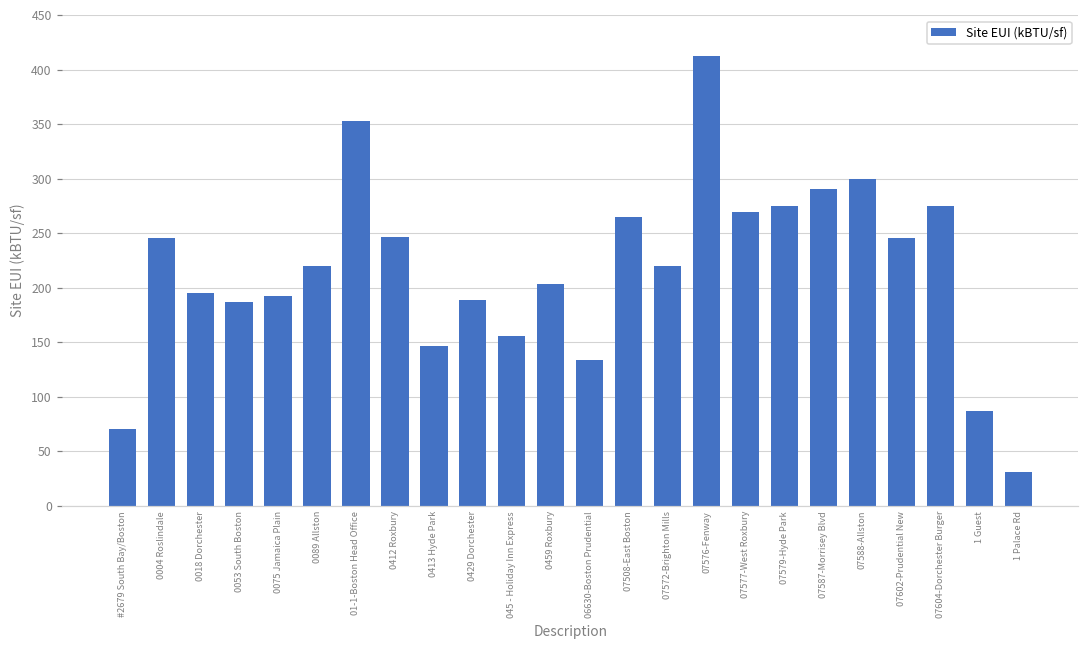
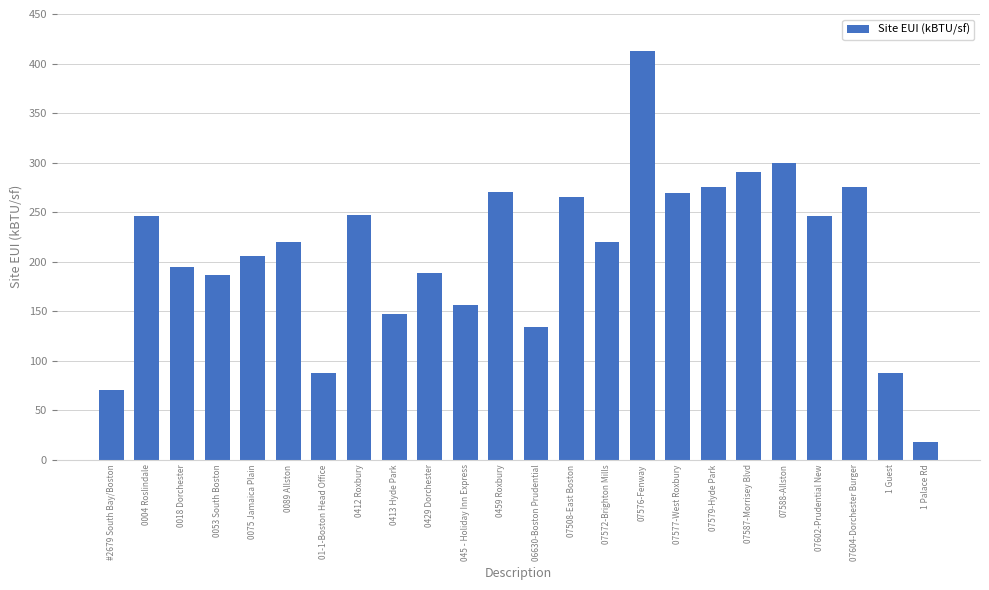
  {
    "#2679 South Bay/Boston": 70,
    "0004 Roslindale": 250,
    "0018 Dorchester": 190,
    "0053 South Boston": 190,
-   "0075 Jamaica Plain": 190,
+   "0075 Jamaica Plain": 210,
    "0089 Allston": 220,
-   "01-1-Boston Head Office": 350,
+   "01-1-Boston Head Office": 90,
    "0412 Roxbury": 250,
    "0413 Hyde Park": 150,
    "0429 Dorchester": 190,
    "045 - Holiday Inn Express": 160,
-   "0459 Roxbury": 200,
+   "0459 Roxbury": 270,
    "06630-Boston Prudential": 130,
    "07508-East Boston": 270,
    "07572-Brighton Mills": 220,
    "07576-Fenway": 410,
    "07577-West Roxbury": 270,
    "07579-Hyde Park": 270,
    "07587-Morrisey Blvd": 290,
    "07588-Allston": 300,
    "07602-Prudential New": 250,
    "07604-Dorchester Burger": 270,
    "1 Guest": 90,
-   "1 Palace Rd": 30
+   "1 Palace Rd": 20
  }
